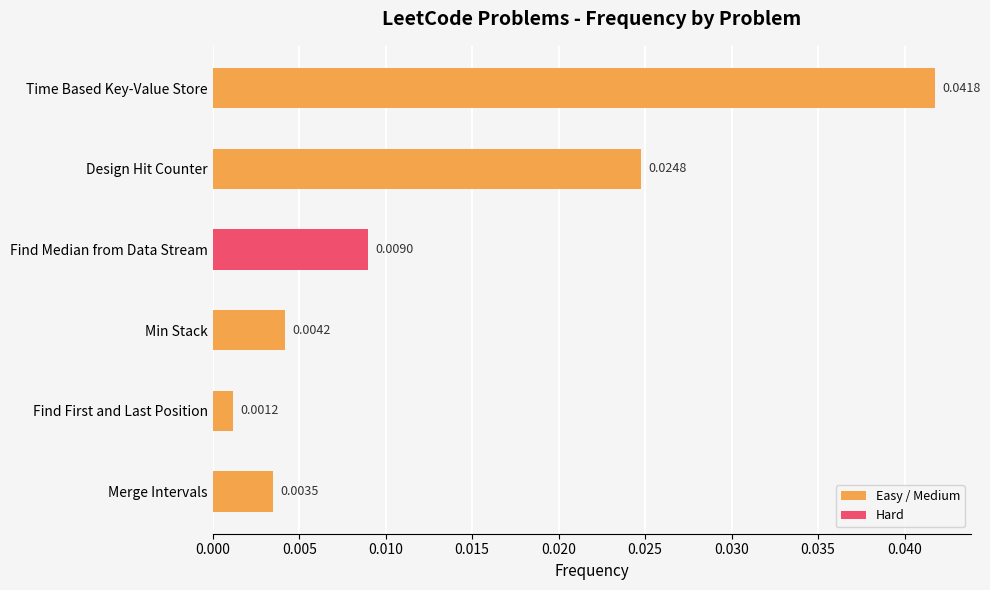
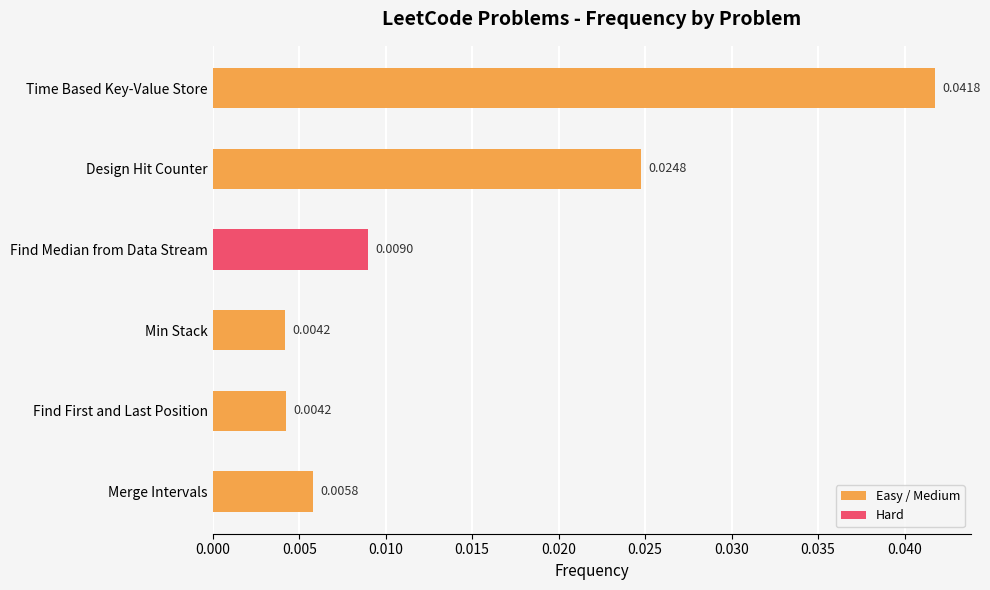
  {
    "Time Based Key-Value Store": 0.0418,
    "Design Hit Counter": 0.0248,
    "Find Median from Data Stream": 0.0090,
    "Min Stack": 0.0042,
-   "Find First and Last Position": 0.0012,
-   "Merge Intervals": 0.0035
+   "Find First and Last Position": 0.0042,
+   "Merge Intervals": 0.0058
  }
